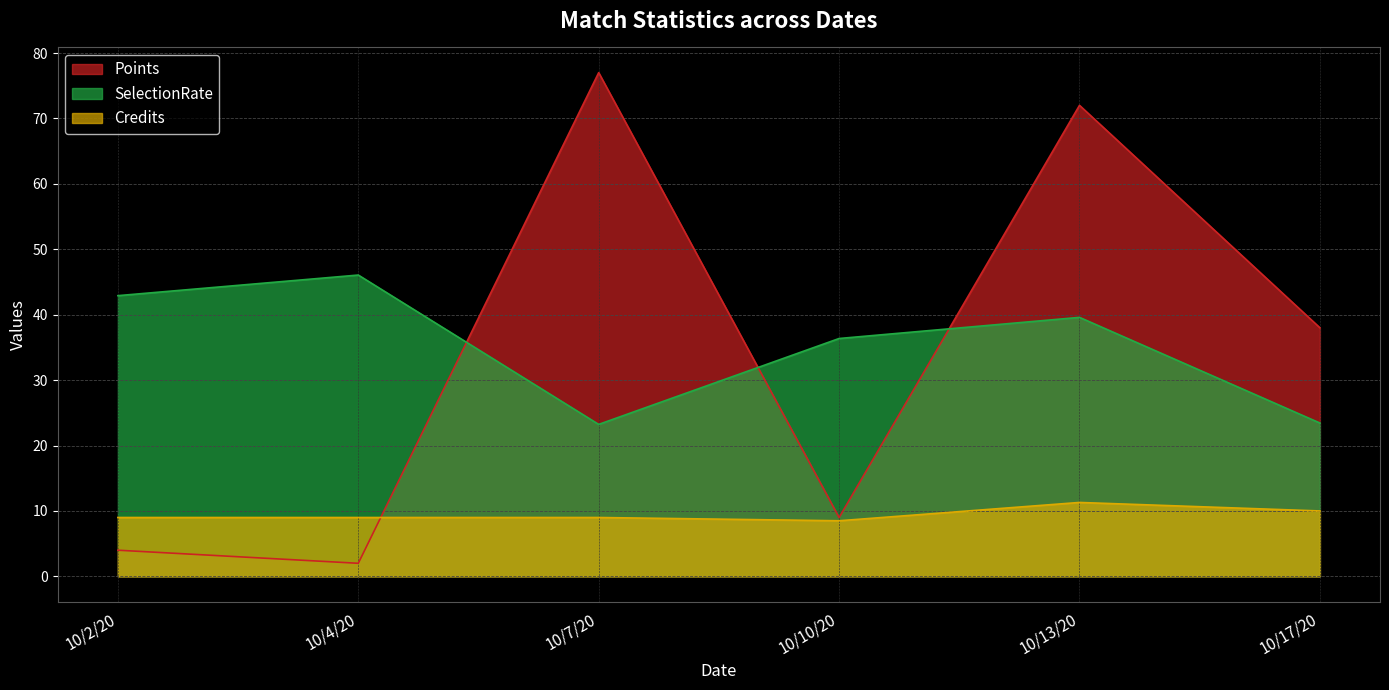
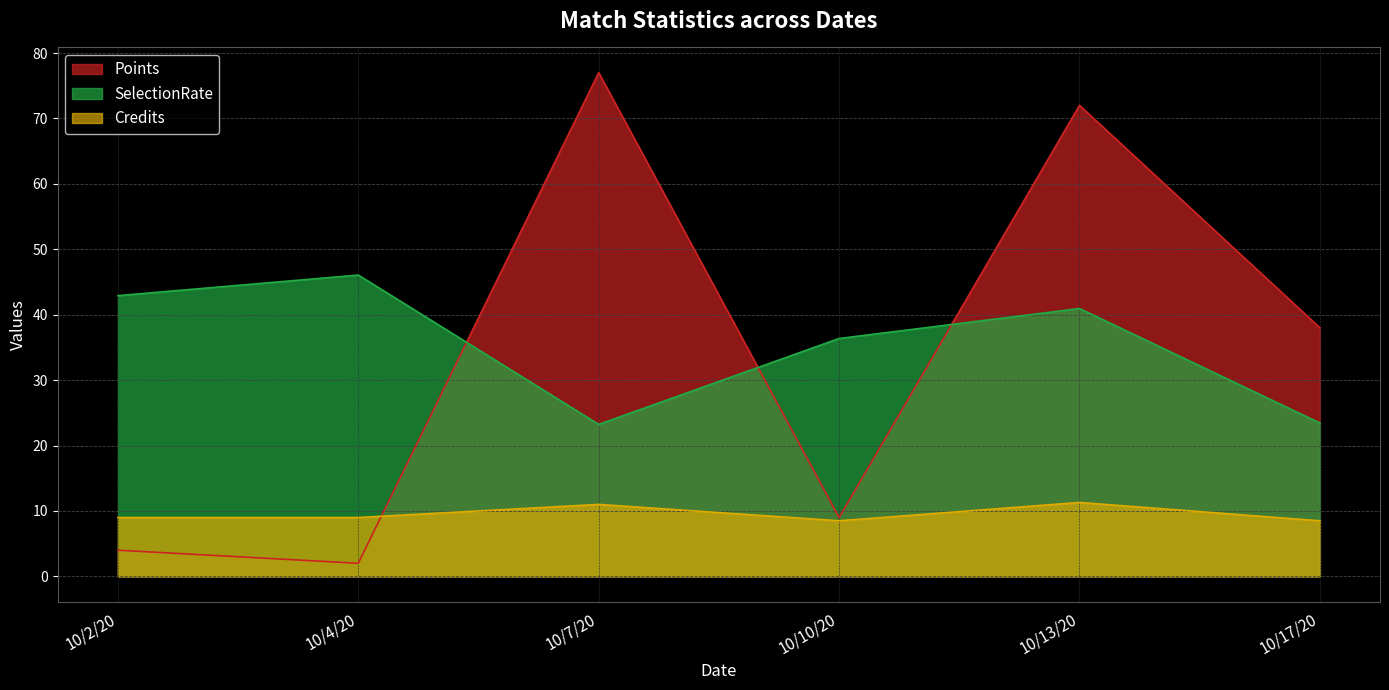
  {
    "Points": {
      "10/2/20": 4,
      "10/4/20": 2,
      "10/7/20": 77,
      "10/10/20": 9,
      "10/13/20": 72,
      "10/17/20": 38
    },
    "SelectionRate": {
      "10/2/20": 43,
      "10/4/20": 46,
      "10/7/20": 23,
      "10/10/20": 36,
-     "10/13/20": 40,
+     "10/13/20": 41,
      "10/17/20": 23
    },
    "Credits": {
      "10/2/20": 9,
      "10/4/20": 9,
-     "10/7/20": 9,
+     "10/7/20": 11,
      "10/10/20": 9,
      "10/13/20": 11,
-     "10/17/20": 10
+     "10/17/20": 9
    }
  }
